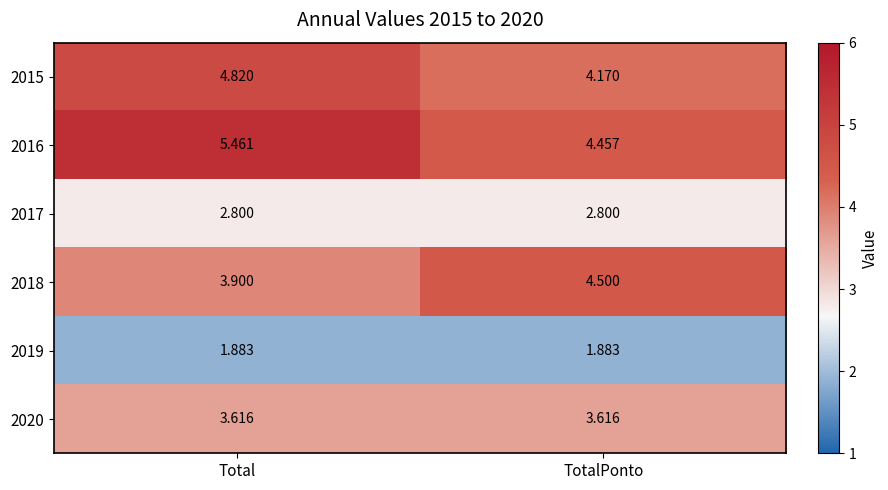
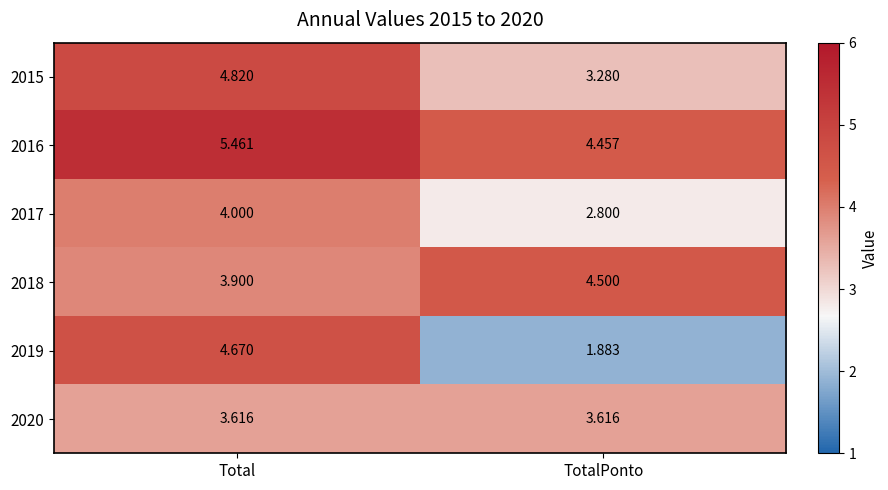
  {
    "2015": {
      "Total": 4.820,
-     "TotalPonto": 4.170
+     "TotalPonto": 3.280
    },
    "2016": {
      "Total": 5.461,
      "TotalPonto": 4.457
    },
    "2017": {
-     "Total": 2.800,
+     "Total": 4.000,
      "TotalPonto": 2.800
    },
    "2018": {
      "Total": 3.900,
      "TotalPonto": 4.500
    },
    "2019": {
-     "Total": 1.883,
+     "Total": 4.670,
      "TotalPonto": 1.883
    },
    "2020": {
      "Total": 3.616,
      "TotalPonto": 3.616
    }
  }
